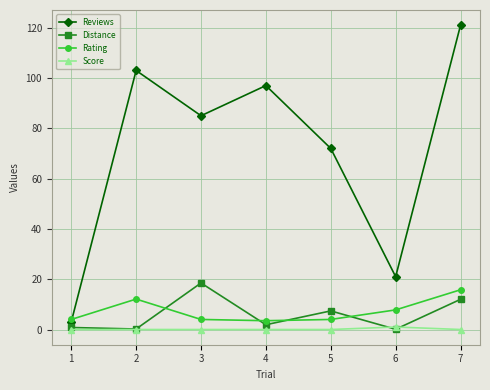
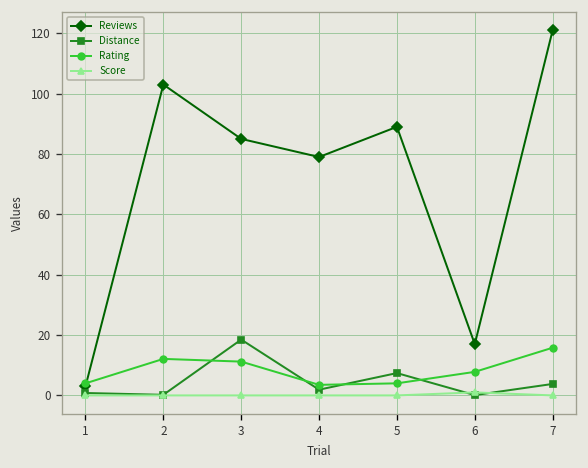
  {
    "Reviews": {
      "1": 3,
      "2": 103,
      "3": 85,
-     "4": 97,
-     "5": 72,
-     "6": 21,
+     "4": 79,
+     "5": 89,
+     "6": 17,
      "7": 121
    },
    "Distance": {
      "3": 19,
      "4": 2,
      "5": 7,
-     "7": 12
+     "7": 4
    },
    "Rating": {
      "1": 4,
      "2": 12,
-     "3": 4,
+     "3": 11,
      "4": 4,
      "5": 4,
      "6": 8,
      "7": 16
    },
    "Score": {
      "3": 0,
      "4": 0,
      "5": 0,
      "7": 0
    }
  }
